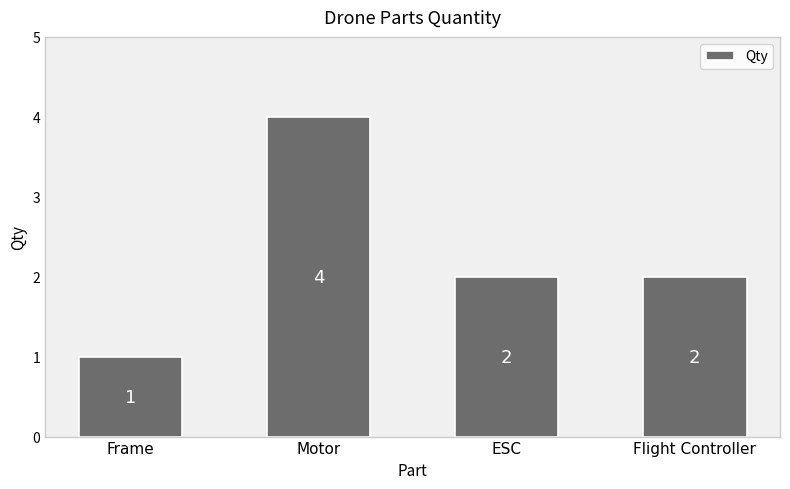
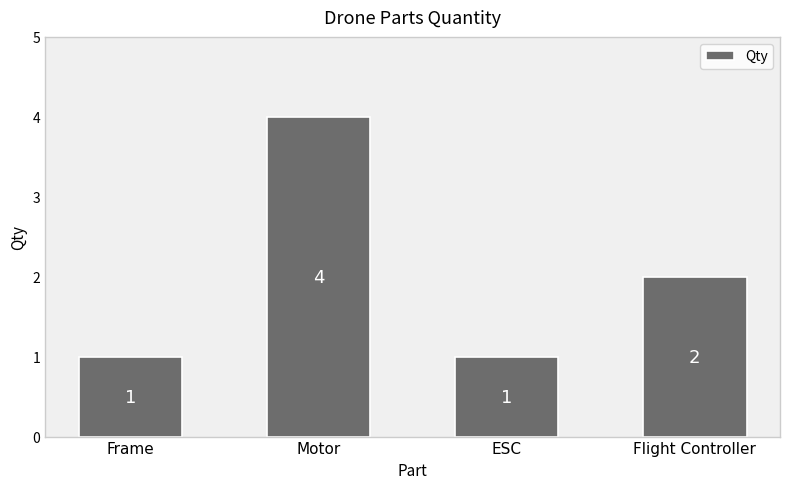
  {
    "Frame": 1,
    "Motor": 4,
-   "ESC": 2,
+   "ESC": 1,
    "Flight Controller": 2
  }
